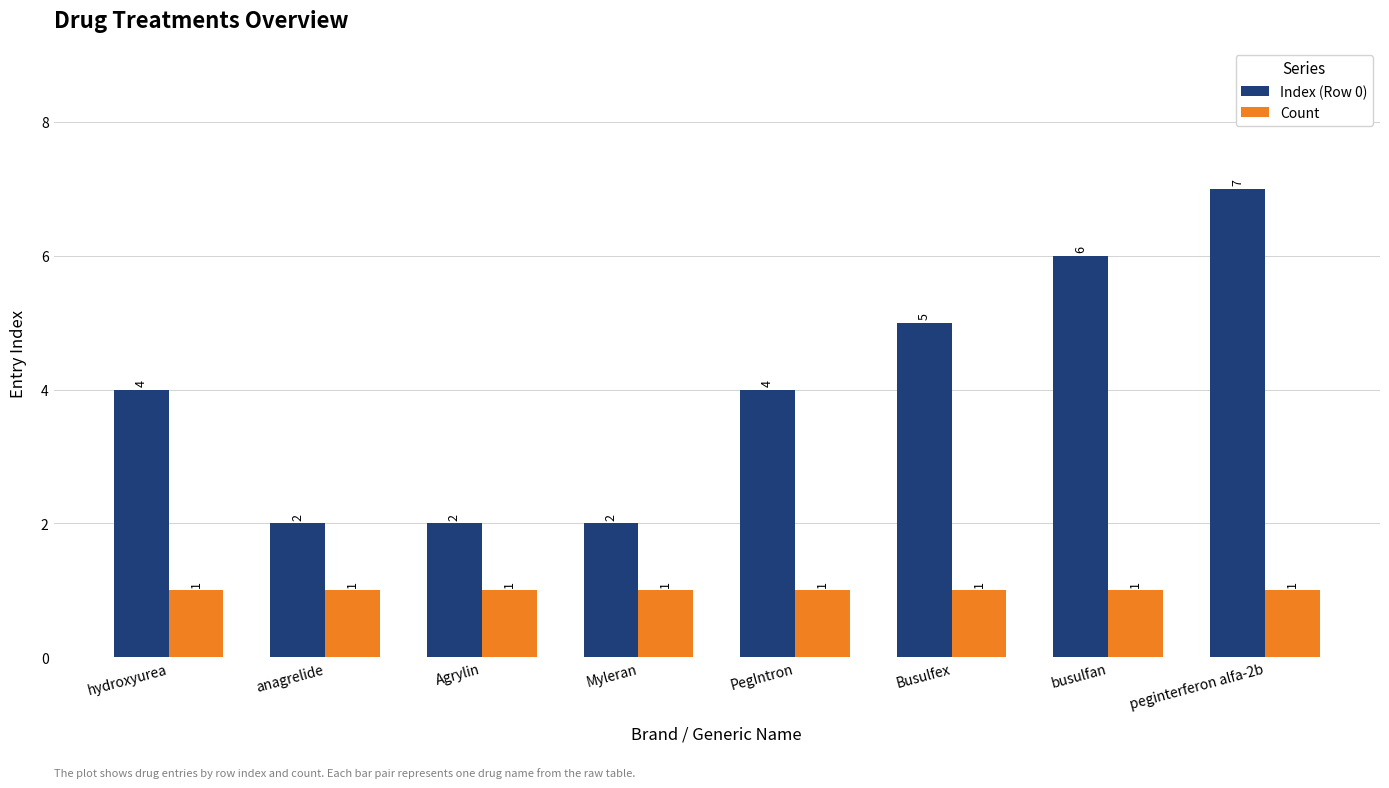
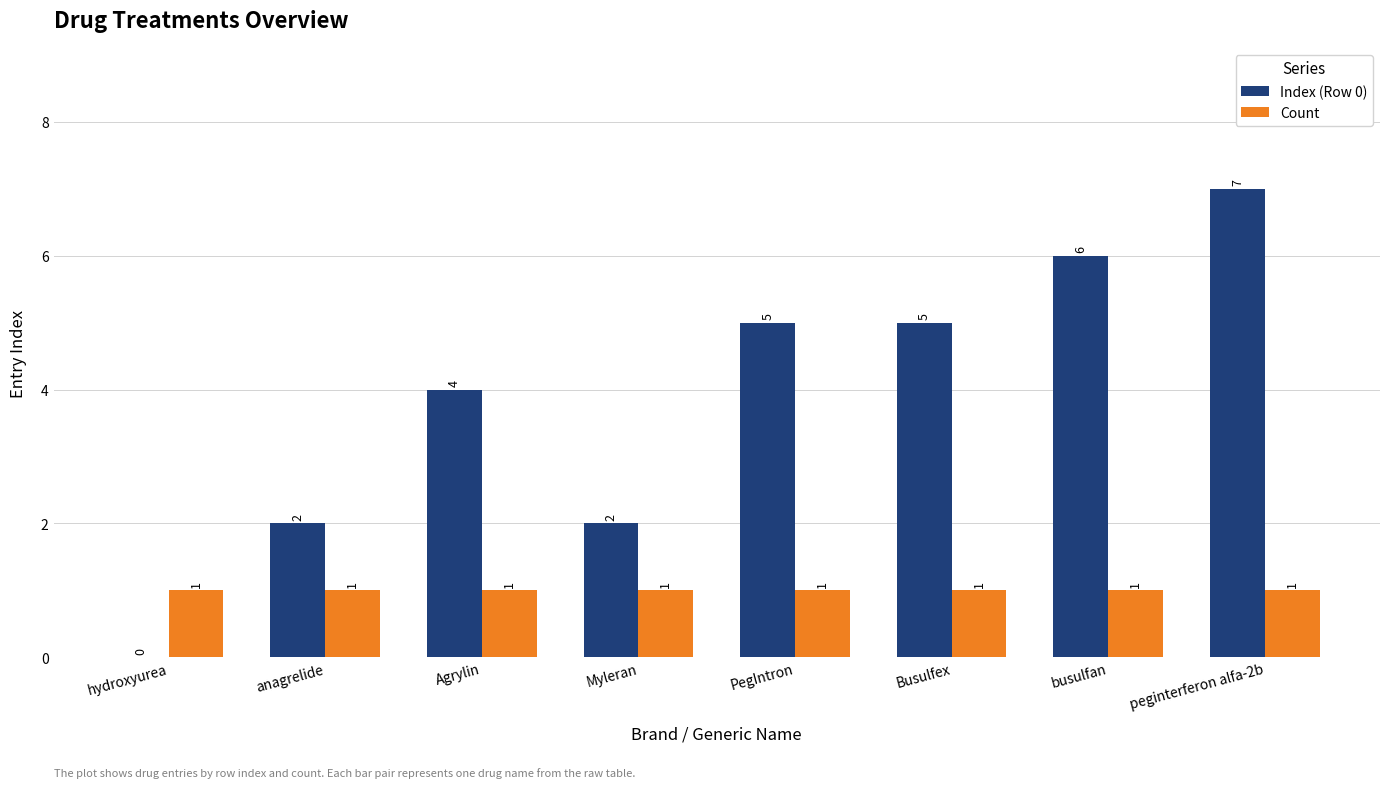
  {
    "Index (Row 0)": {
-     "hydroxyurea": 4,
+     "hydroxyurea": 0,
      "anagrelide": 2,
-     "Agrylin": 2,
+     "Agrylin": 4,
      "Myleran": 2,
-     "PegIntron": 4,
+     "PegIntron": 5,
      "Busulfex": 5,
      "busulfan": 6,
      "peginterferon alfa-2b": 7
    },
    "Count": {
      "hydroxyurea": 1,
      "anagrelide": 1,
      "Agrylin": 1,
      "Myleran": 1,
      "PegIntron": 1,
      "Busulfex": 1,
      "busulfan": 1,
      "peginterferon alfa-2b": 1
    }
  }
